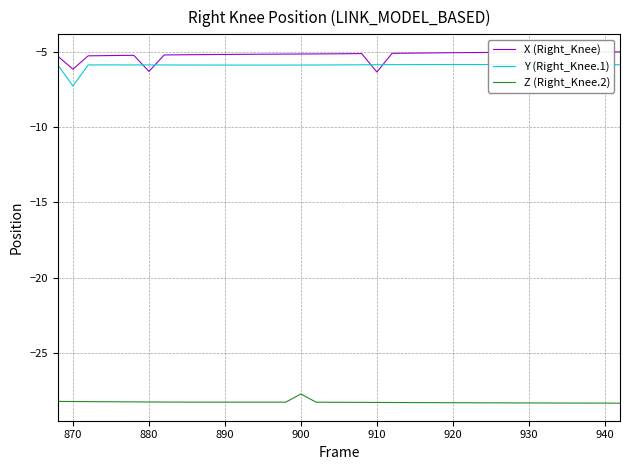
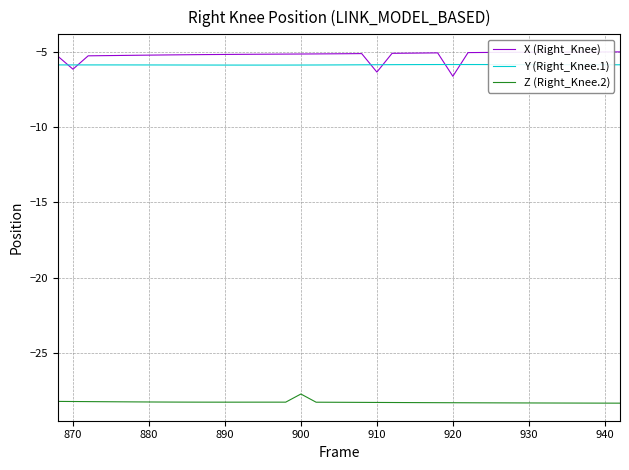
  {
    "X (Right_Knee)": {
      "870": -6.2,
-     "880": -6.3,
+     "880": -5.2,
      "890": -5.2,
      "900": -5.1,
      "910": -6.3,
-     "920": -5.1
+     "920": -6.6
    },
    "Y (Right_Knee.1)": {
-     "870": -7.3,
+     "870": -5.9,
      "880": -5.9,
      "890": -5.9,
      "900": -5.9,
      "910": -5.9,
      "920": -5.8
    },
    "Z (Right_Knee.2)": {
      "870": -28.2,
      "880": -28.2,
      "890": -28.3,
      "900": -27.7,
      "910": -28.3,
      "920": -28.3,
      "930": -28.3,
      "940": -28.3
    }
  }
